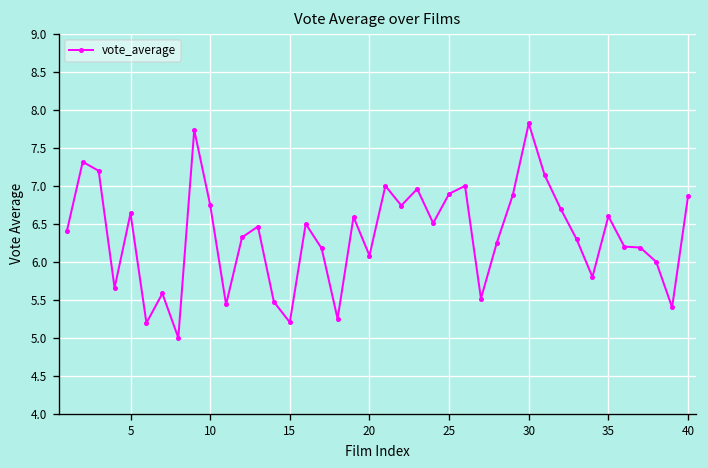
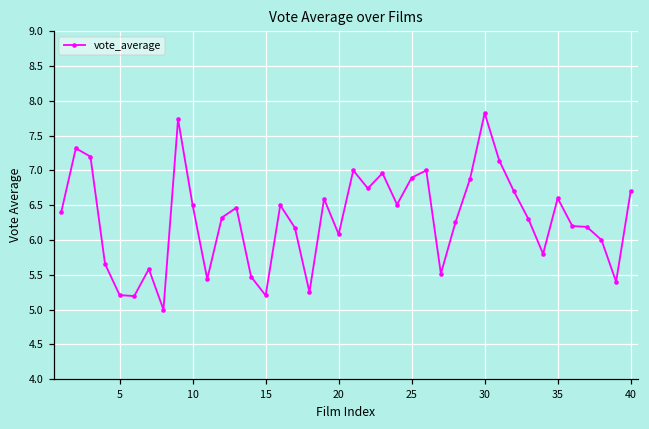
  {
-   "5": 6.6,
-   "10": 6.8,
+   "5": 5.2,
+   "10": 6.5,
    "15": 5.2,
    "20": 6.1,
    "25": 6.9,
    "30": 7.8,
    "35": 6.6,
-   "40": 6.9
+   "40": 6.7
  }
